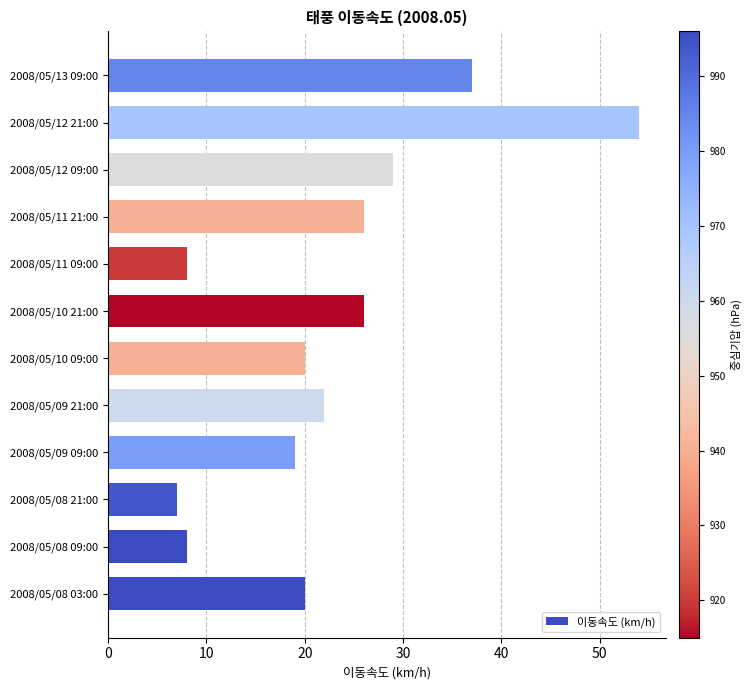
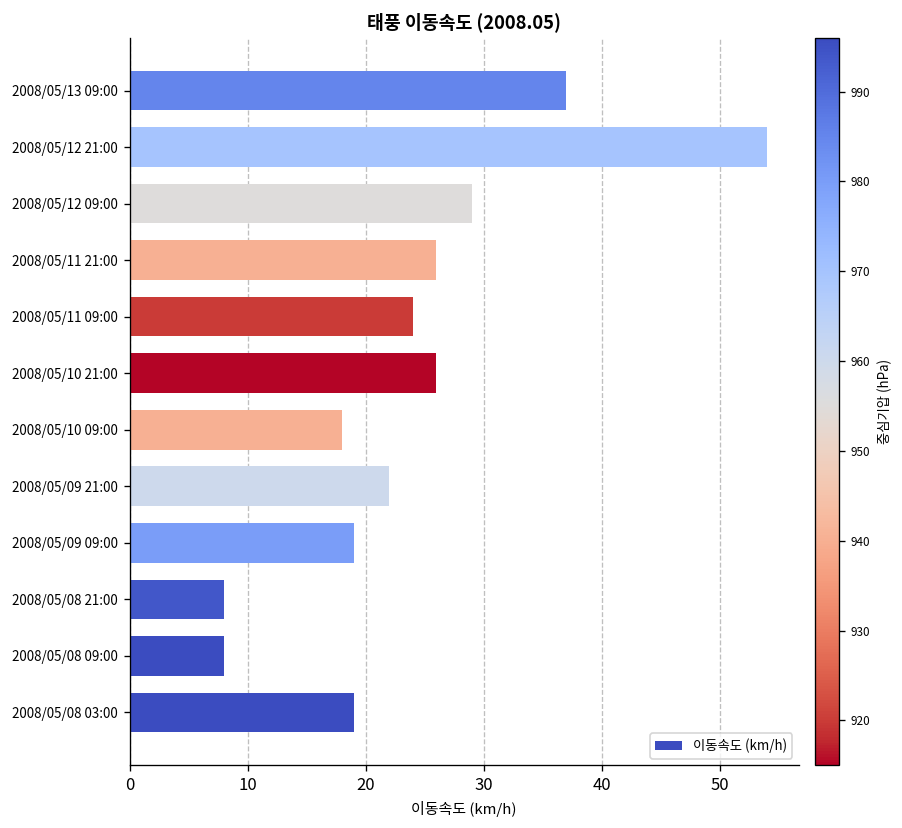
  {
    "2008/05/13 09:00": 37,
    "2008/05/12 21:00": 54,
    "2008/05/12 09:00": 29,
    "2008/05/11 21:00": 26,
-   "2008/05/11 09:00": 8,
+   "2008/05/11 09:00": 24,
    "2008/05/10 21:00": 26,
-   "2008/05/10 09:00": 20,
+   "2008/05/10 09:00": 18,
    "2008/05/09 21:00": 22,
    "2008/05/09 09:00": 19,
-   "2008/05/08 21:00": 7,
+   "2008/05/08 21:00": 8,
    "2008/05/08 09:00": 8,
-   "2008/05/08 03:00": 20
+   "2008/05/08 03:00": 19
  }
